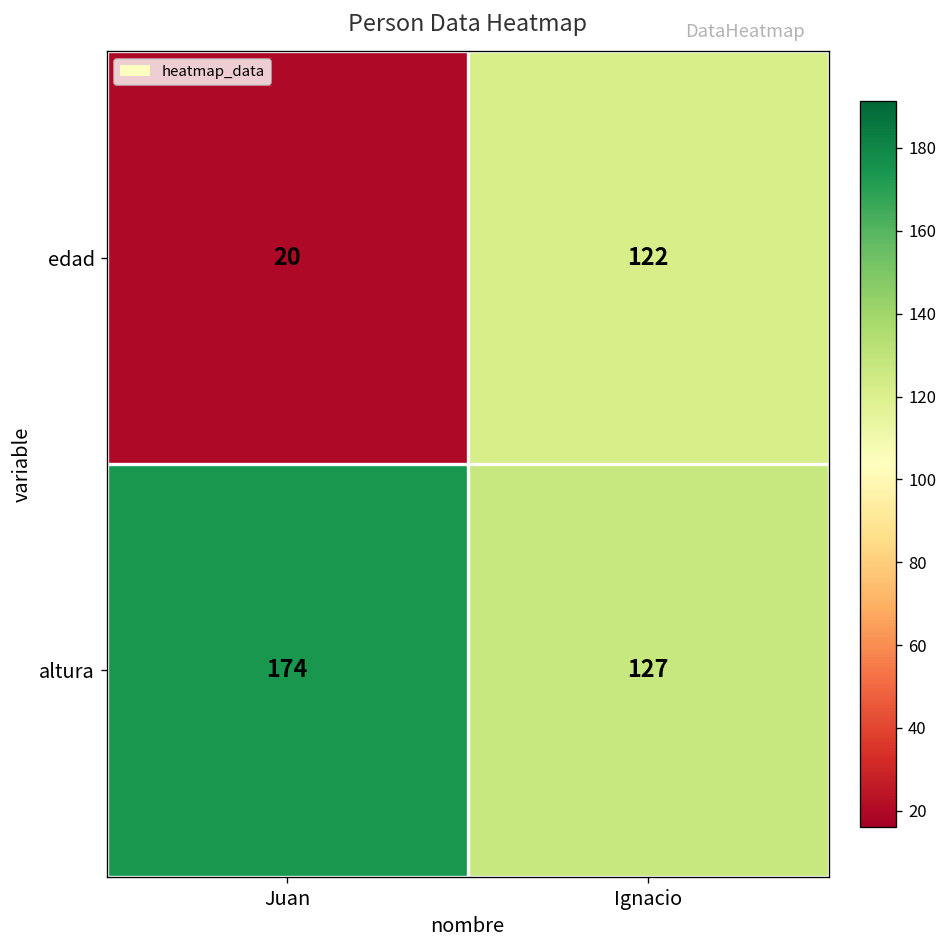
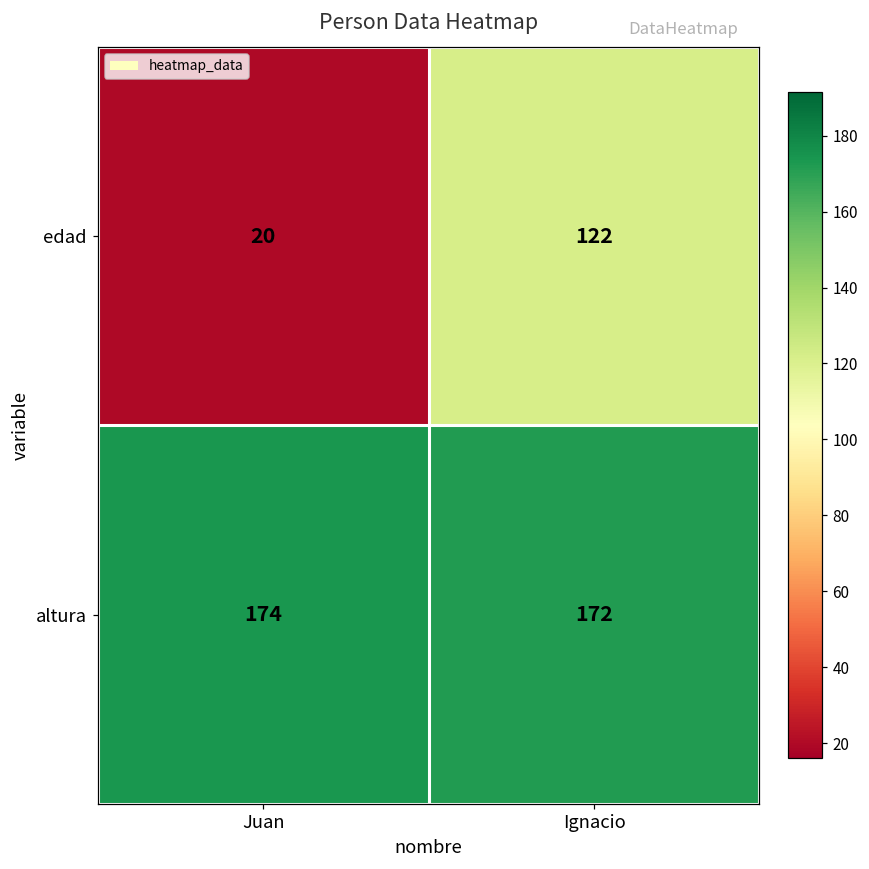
  {
    "edad": {
      "Juan": 20,
      "Ignacio": 122
    },
    "altura": {
      "Juan": 174,
-     "Ignacio": 127
+     "Ignacio": 172
    }
  }
